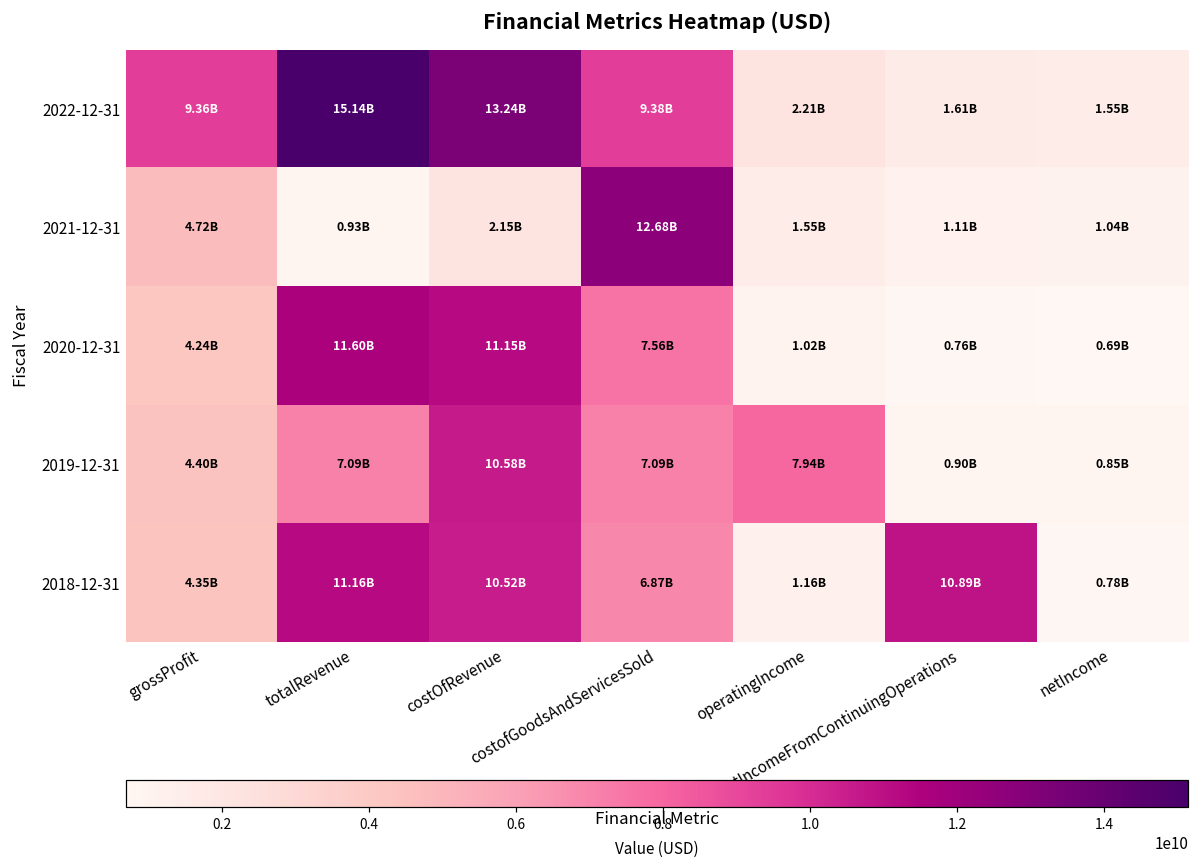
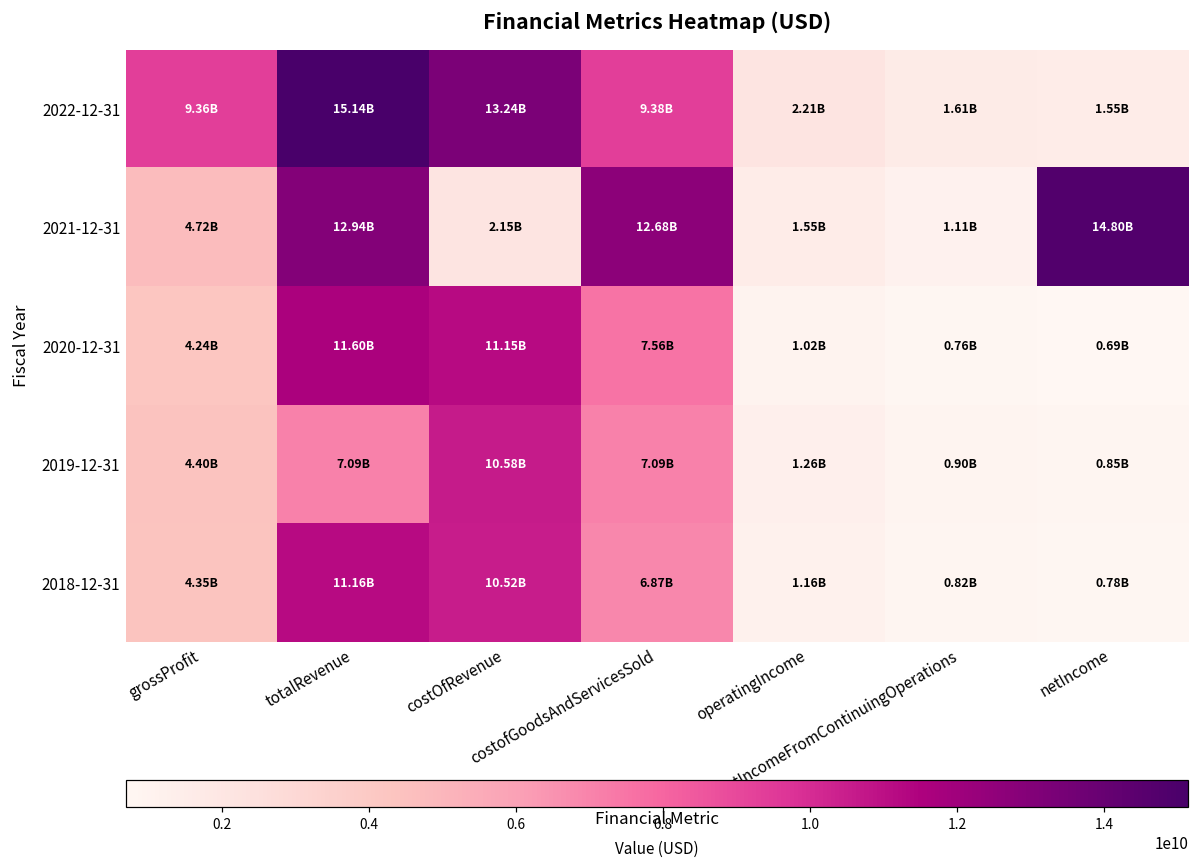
  {
    "2022-12-31": {
      "grossProfit": "9.36B",
      "totalRevenue": "15.14B",
      "costOfRevenue": "13.24B",
      "costofGoodsAndServicesSold": "9.38B",
      "operatingIncome": "2.21B",
      "netIncomeFromContinuingOperations": "1.61B",
      "netIncome": "1.55B"
    },
    "2021-12-31": {
      "grossProfit": "4.72B",
-     "totalRevenue": "0.93B",
+     "totalRevenue": "12.94B",
      "costOfRevenue": "2.15B",
      "costofGoodsAndServicesSold": "12.68B",
      "operatingIncome": "1.55B",
      "netIncomeFromContinuingOperations": "1.11B",
-     "netIncome": "1.04B"
+     "netIncome": "14.80B"
    },
    "2020-12-31": {
      "grossProfit": "4.24B",
      "totalRevenue": "11.60B",
      "costOfRevenue": "11.15B",
      "costofGoodsAndServicesSold": "7.56B",
      "operatingIncome": "1.02B",
      "netIncomeFromContinuingOperations": "0.76B",
      "netIncome": "0.69B"
    },
    "2019-12-31": {
      "grossProfit": "4.40B",
      "totalRevenue": "7.09B",
      "costOfRevenue": "10.58B",
      "costofGoodsAndServicesSold": "7.09B",
-     "operatingIncome": "7.94B",
+     "operatingIncome": "1.26B",
      "netIncomeFromContinuingOperations": "0.90B",
      "netIncome": "0.85B"
    },
    "2018-12-31": {
      "grossProfit": "4.35B",
      "totalRevenue": "11.16B",
      "costOfRevenue": "10.52B",
      "costofGoodsAndServicesSold": "6.87B",
      "operatingIncome": "1.16B",
-     "netIncomeFromContinuingOperations": "10.89B",
+     "netIncomeFromContinuingOperations": "0.82B",
      "netIncome": "0.78B"
    }
  }
